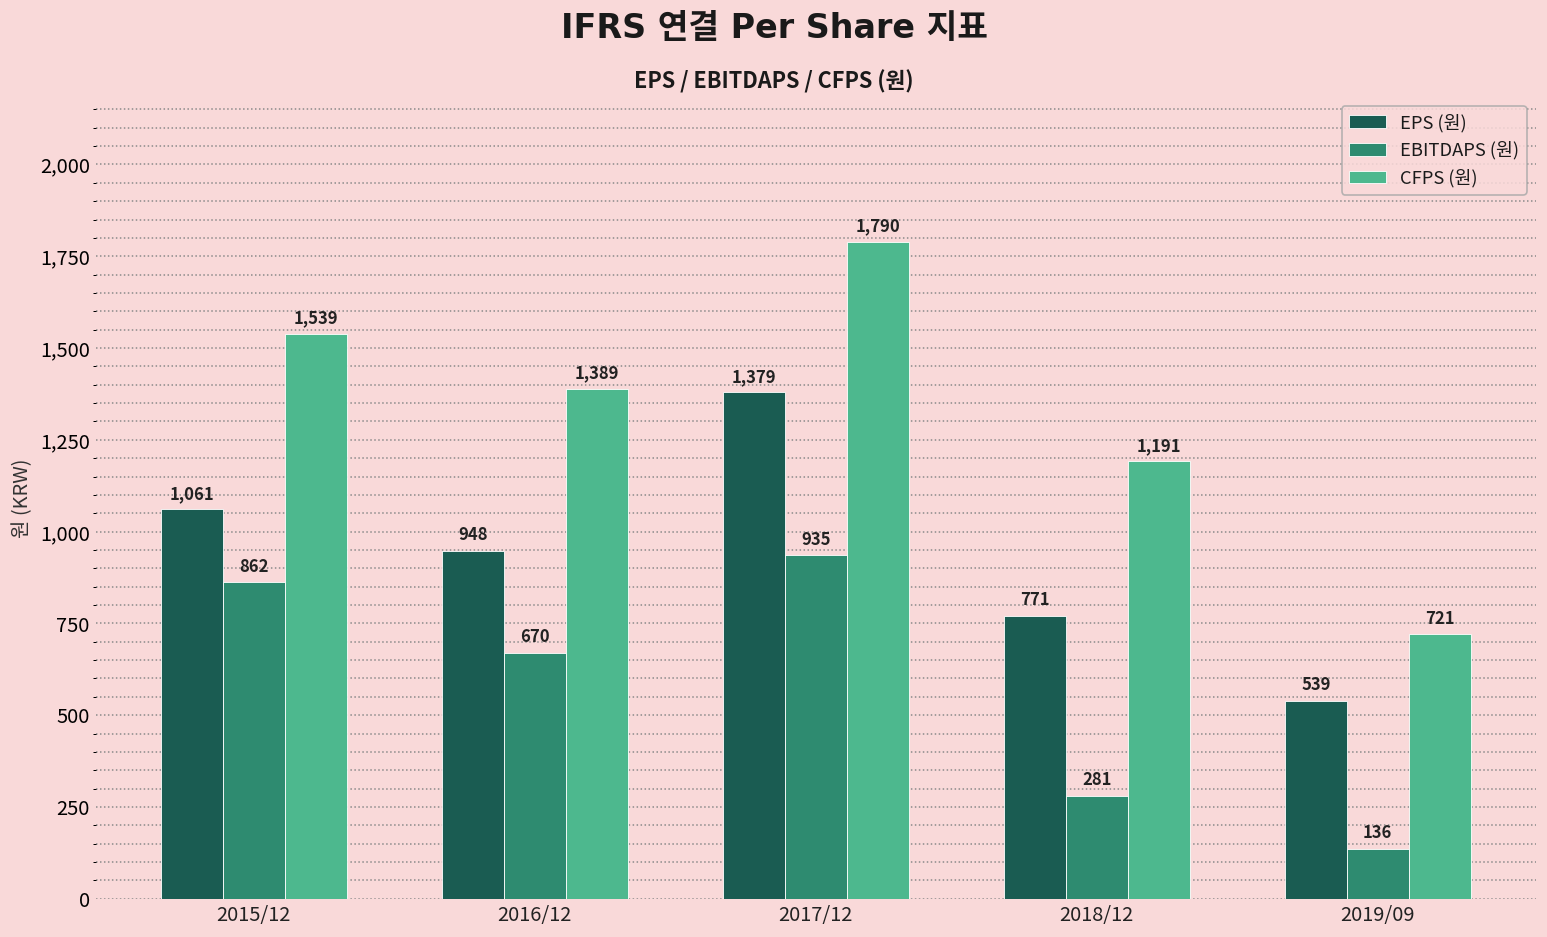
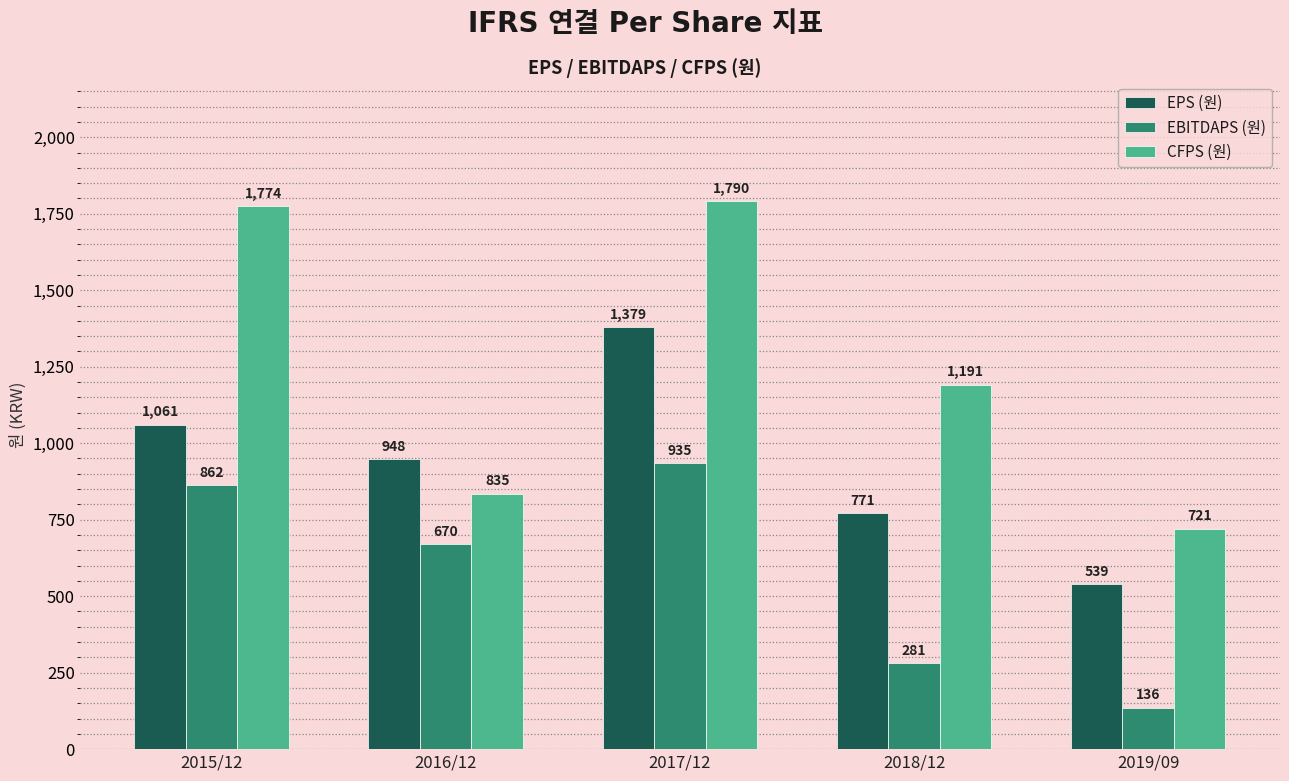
  {
    "CFPS (원)": {
-     "2015/12": "1,539",
-     "2016/12": "1,389",
+     "2015/12": "1,774",
+     "2016/12": "835",
      "2017/12": "1,790",
      "2018/12": "1,191",
      "2019/09": "721"
    }
  }
